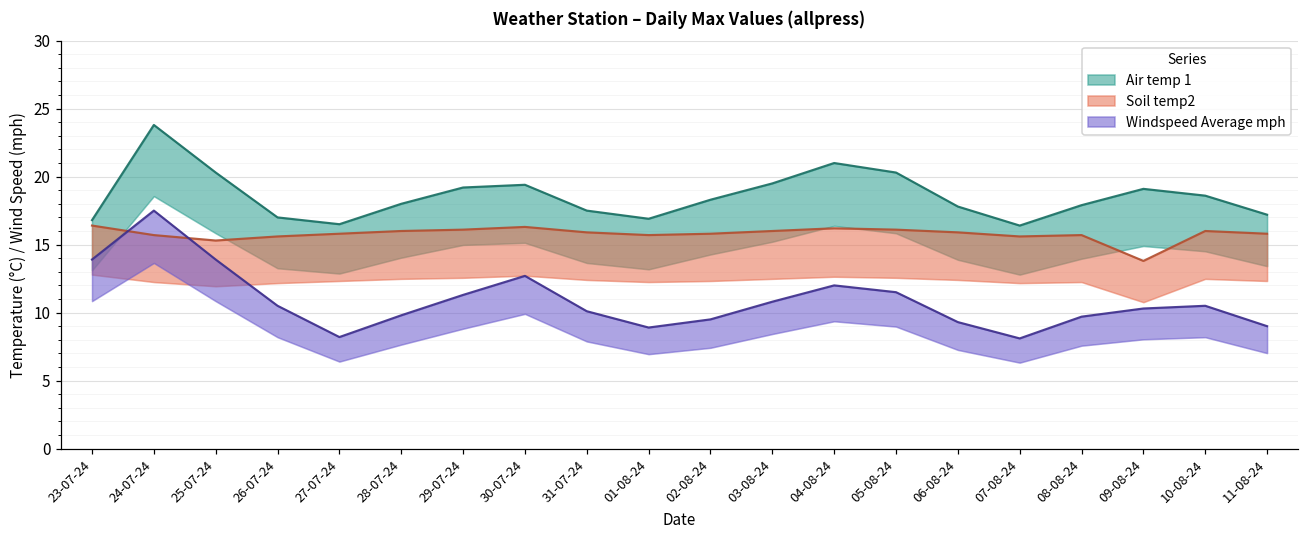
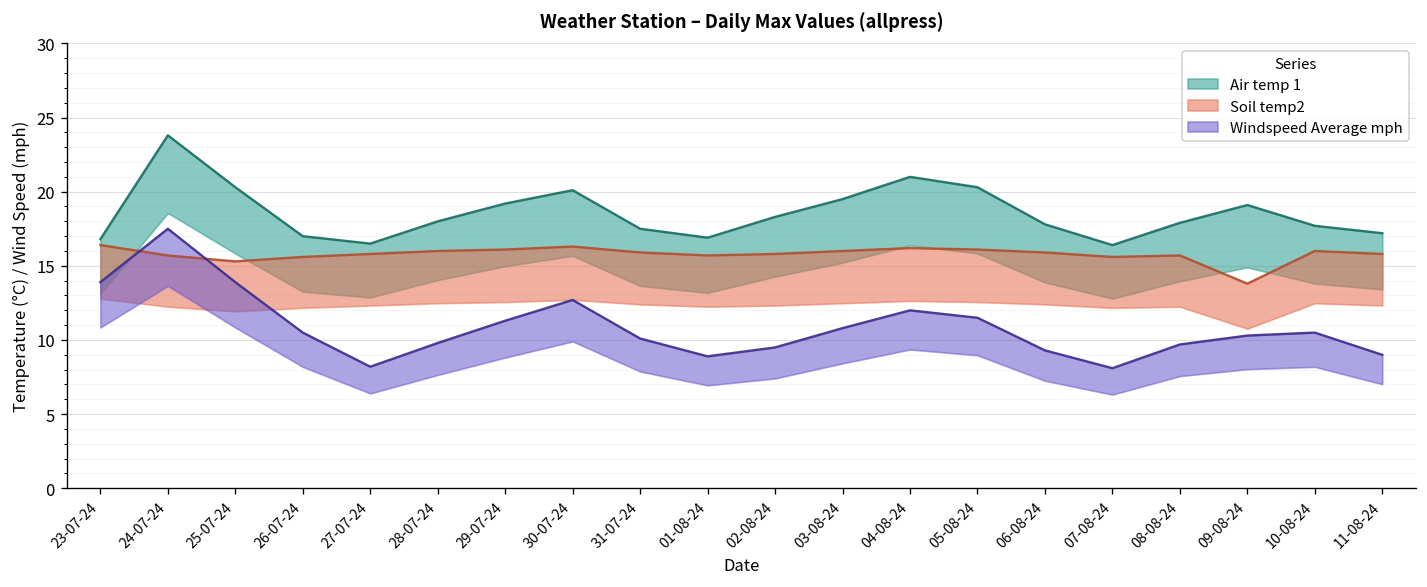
  {
    "Air temp 1": {
      "23-07-24": 16.8,
      "24-07-24": 23.8,
      "25-07-24": 20.3,
      "26-07-24": 17.0,
      "27-07-24": 16.5,
      "28-07-24": 18.0,
      "29-07-24": 19.2,
-     "30-07-24": 19.4,
+     "30-07-24": 20.1,
      "31-07-24": 17.5,
      "01-08-24": 16.9,
      "02-08-24": 18.3,
      "03-08-24": 19.5,
      "04-08-24": 21.0,
      "05-08-24": 20.3,
      "06-08-24": 17.8,
      "07-08-24": 16.4,
      "08-08-24": 17.9,
      "09-08-24": 19.1,
-     "10-08-24": 18.6,
+     "10-08-24": 17.7,
      "11-08-24": 17.2
    },
    "Soil temp2": {
      "23-07-24": 16.4,
      "24-07-24": 15.7,
      "25-07-24": 15.3,
      "26-07-24": 15.6,
      "27-07-24": 15.8,
      "28-07-24": 16.0,
      "29-07-24": 16.1,
      "30-07-24": 16.3,
      "31-07-24": 15.9,
      "01-08-24": 15.7,
      "02-08-24": 15.8,
      "03-08-24": 16.0,
      "04-08-24": 16.2,
      "05-08-24": 16.1,
      "06-08-24": 15.9,
      "07-08-24": 15.6,
      "08-08-24": 15.7,
      "09-08-24": 13.8,
      "10-08-24": 16.0,
      "11-08-24": 15.8
    },
    "Windspeed Average mph": {
      "23-07-24": 13.9,
      "24-07-24": 17.5,
      "25-07-24": 13.9,
      "26-07-24": 10.5,
      "27-07-24": 8.2,
      "28-07-24": 9.8,
      "29-07-24": 11.3,
      "30-07-24": 12.7,
      "31-07-24": 10.1,
      "01-08-24": 8.9,
      "02-08-24": 9.5,
      "03-08-24": 10.8,
      "04-08-24": 12.0,
      "05-08-24": 11.5,
      "06-08-24": 9.3,
      "07-08-24": 8.1,
      "08-08-24": 9.7,
      "09-08-24": 10.3,
      "10-08-24": 10.5,
      "11-08-24": 9.0
    }
  }
